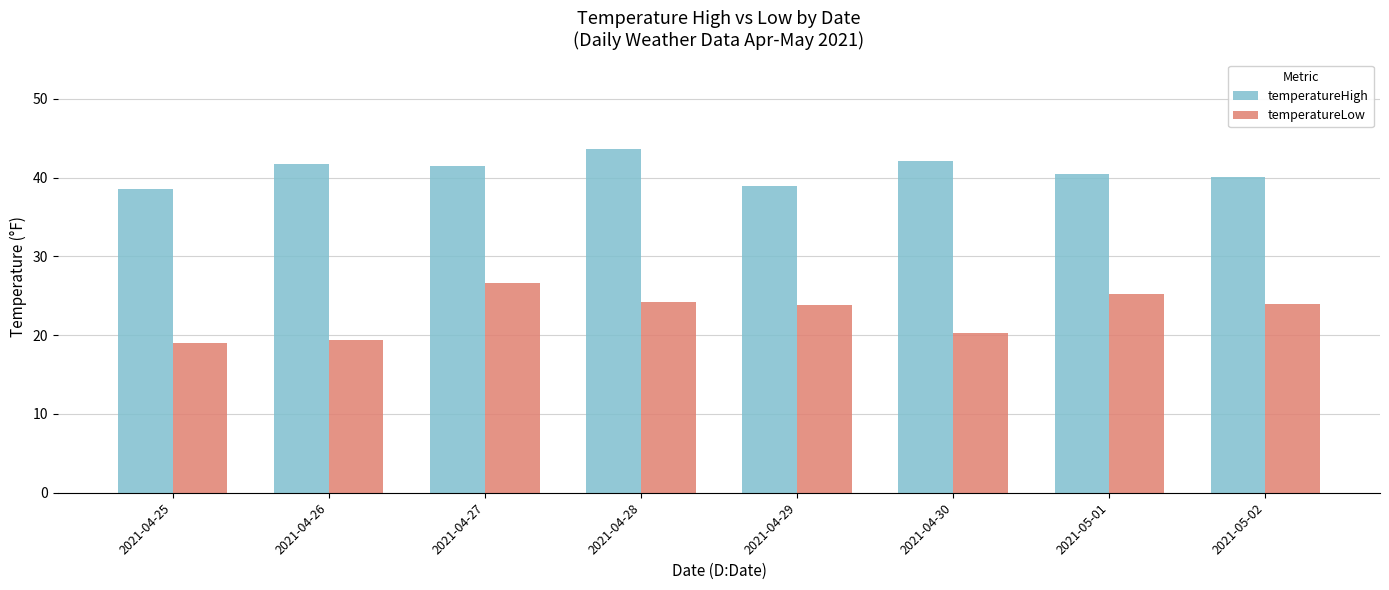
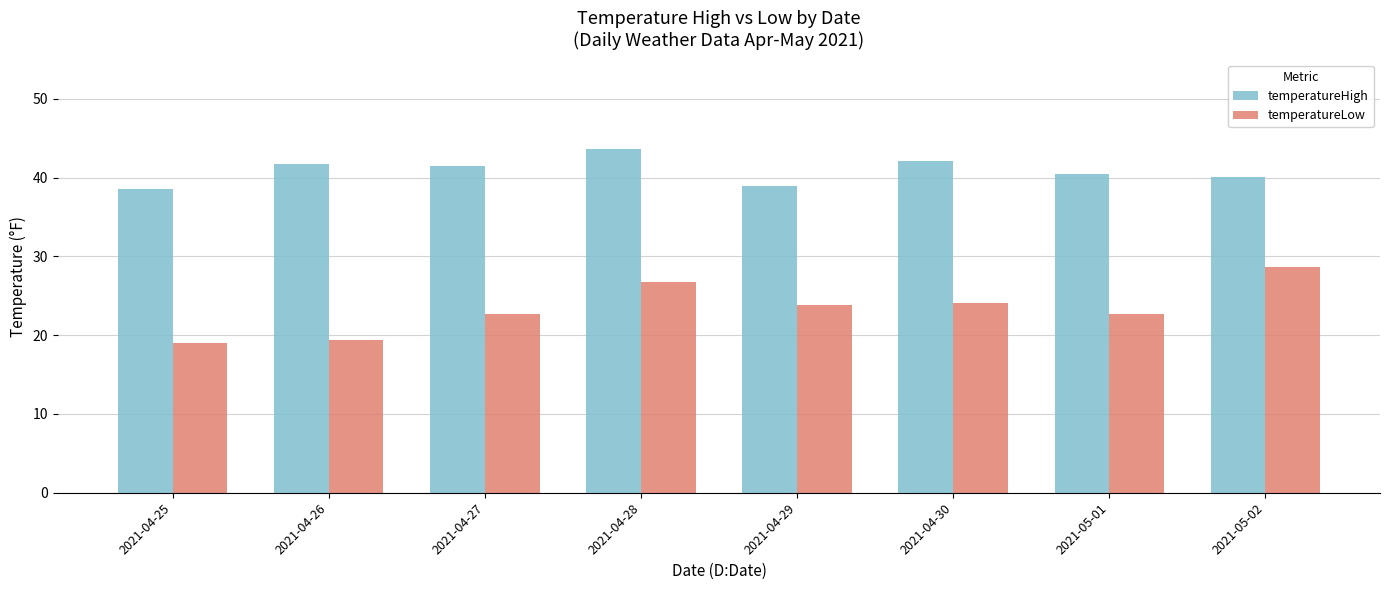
  {
    "temperatureHigh": {
      "2021-04-25": 39,
      "2021-04-26": 42,
      "2021-04-27": 41,
      "2021-04-28": 44,
      "2021-04-29": 39,
      "2021-04-30": 42,
      "2021-05-01": 41,
      "2021-05-02": 40
    },
    "temperatureLow": {
      "2021-04-25": 19,
      "2021-04-26": 19,
-     "2021-04-27": 27,
-     "2021-04-28": 24,
+     "2021-04-27": 23,
+     "2021-04-28": 27,
      "2021-04-29": 24,
-     "2021-04-30": 20,
-     "2021-05-01": 25,
-     "2021-05-02": 24
+     "2021-04-30": 24,
+     "2021-05-01": 23,
+     "2021-05-02": 29
    }
  }
